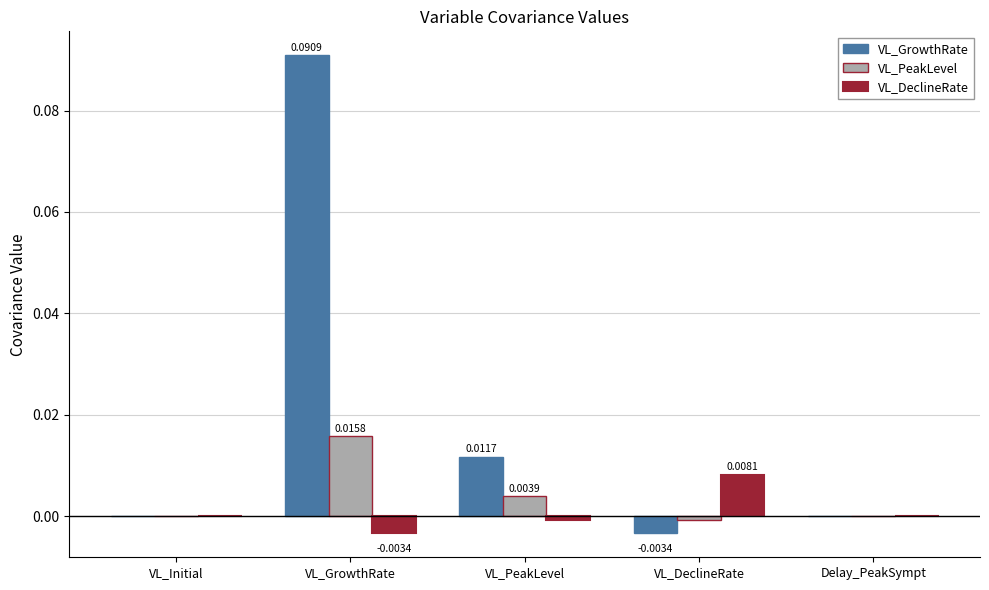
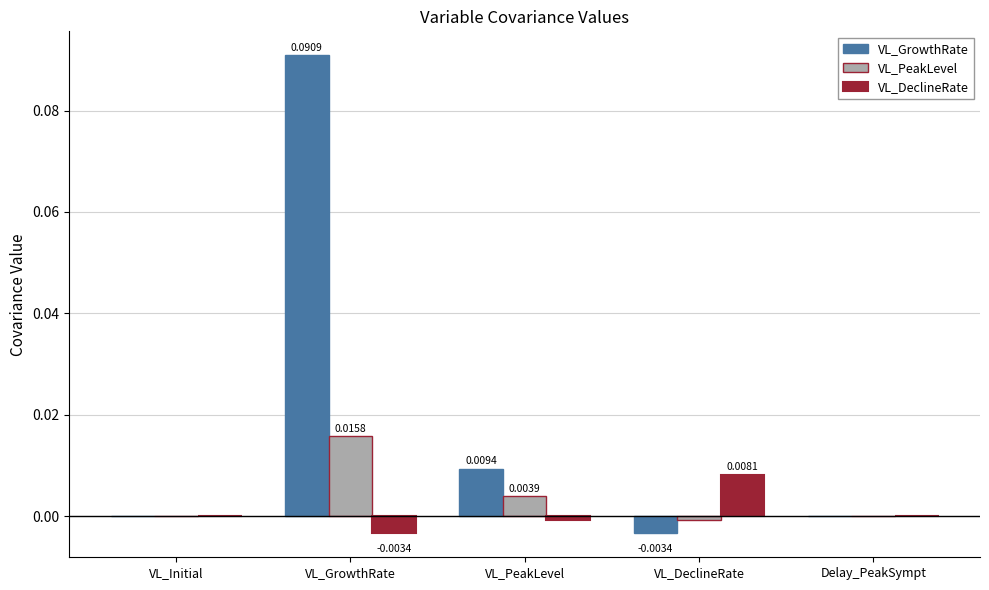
  {
    "VL_GrowthRate": {
      "VL_GrowthRate": 0.0909,
-     "VL_PeakLevel": 0.0117,
+     "VL_PeakLevel": 0.0094,
      "VL_DeclineRate": -0.0034
    },
    "VL_PeakLevel": {
      "VL_GrowthRate": 0.0158,
      "VL_PeakLevel": 0.0039
    },
    "VL_DeclineRate": {
      "VL_GrowthRate": -0.0034,
      "VL_DeclineRate": 0.0081
    }
  }
